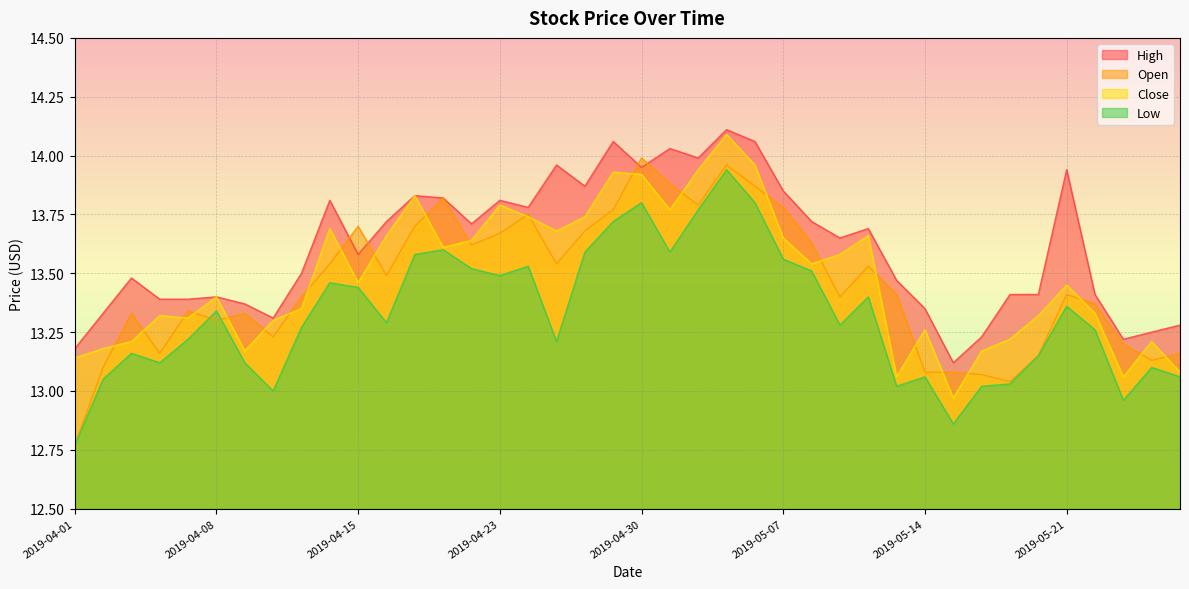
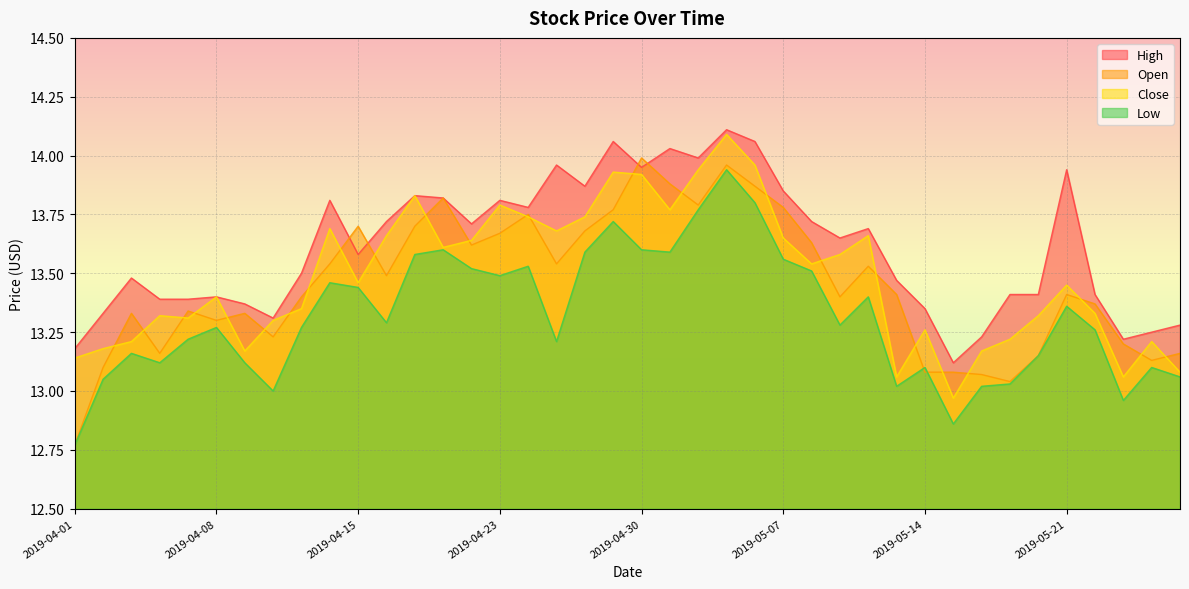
  {
    "High": {
      "2019-04-01": 13.18,
      "2019-04-15": 13.58,
      "2019-04-23": 13.81,
      "2019-04-30": 13.95,
      "2019-05-07": 13.85,
      "2019-05-14": 13.35,
      "2019-05-21": 13.94
    },
    "Low": {
-     "2019-04-08": 13.34,
+     "2019-04-08": 13.27,
      "2019-04-15": 13.44,
      "2019-04-23": 13.49,
-     "2019-04-30": 13.8,
+     "2019-04-30": 13.6,
      "2019-05-07": 13.56,
-     "2019-05-14": 13.06,
+     "2019-05-14": 13.10,
      "2019-05-21": 13.36
    }
  }
